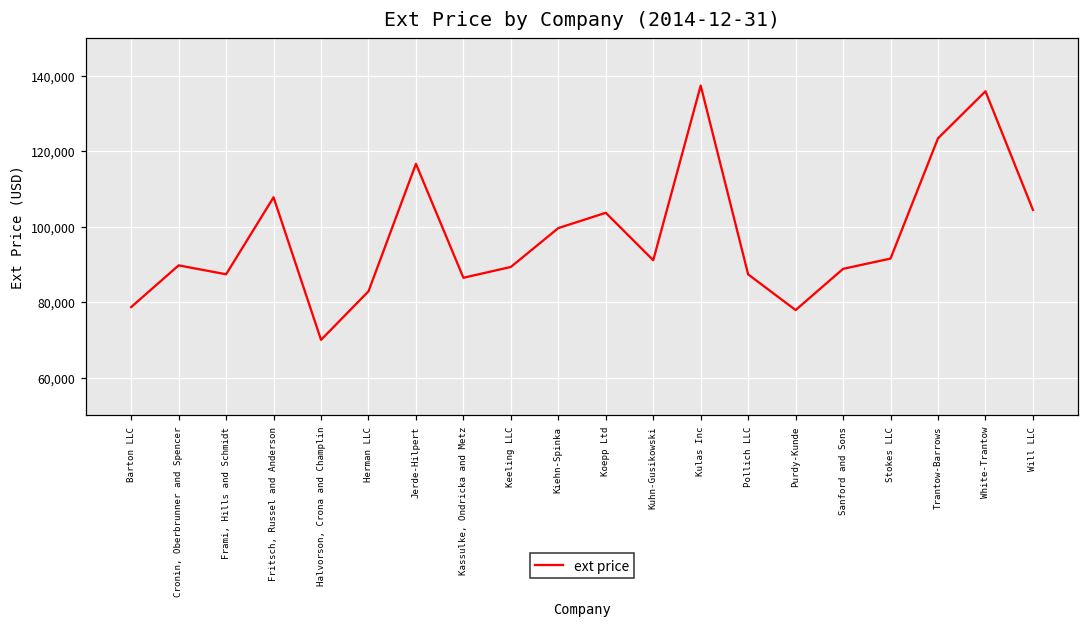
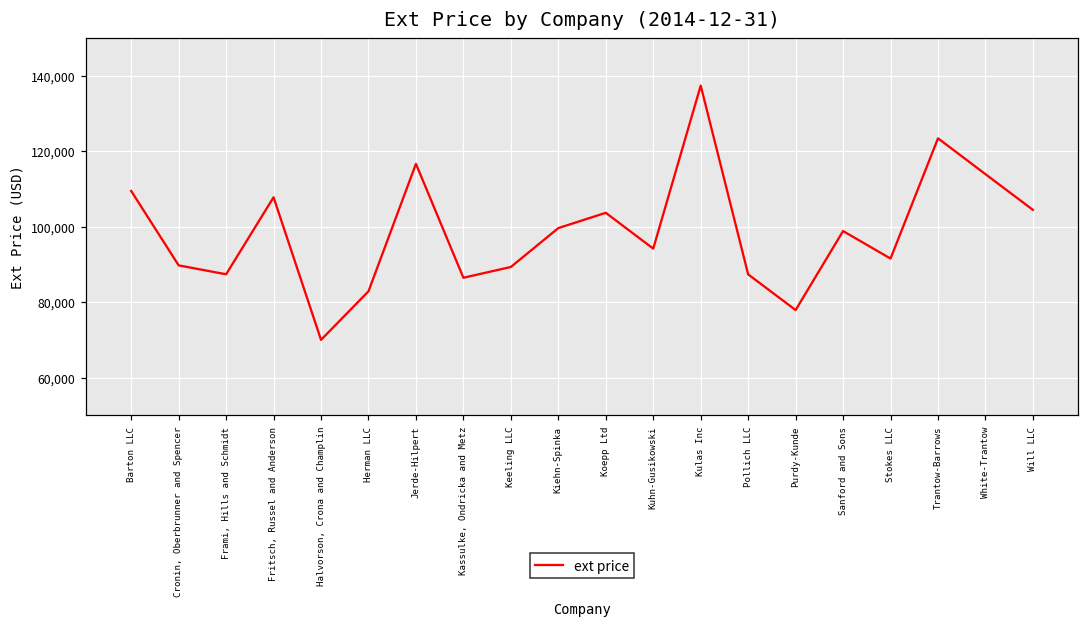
  {
-   "Barton LLC": "79,000",
+   "Barton LLC": "109,000",
    "Cronin, Oberbrunner and Spencer": "90,000",
    "Frami, Hills and Schmidt": "87,000",
    "Fritsch, Russel and Anderson": "108,000",
    "Halvorson, Crona and Champlin": "70,000",
    "Herman LLC": "83,000",
    "Jerde-Hilpert": "117,000",
    "Kassulke, Ondricka and Metz": "86,000",
    "Keeling LLC": "89,000",
    "Kiehn-Spinka": "100,000",
    "Koepp Ltd": "104,000",
-   "Kuhn-Gusikowski": "91,000",
+   "Kuhn-Gusikowski": "94,000",
    "Kulas Inc": "137,000",
    "Pollich LLC": "87,000",
    "Purdy-Kunde": "78,000",
-   "Sanford and Sons": "89,000",
+   "Sanford and Sons": "99,000",
    "Stokes LLC": "92,000",
    "Trantow-Barrows": "123,000",
-   "White-Trantow": "136,000",
+   "White-Trantow": "114,000",
    "Will LLC": "104,000"
  }
